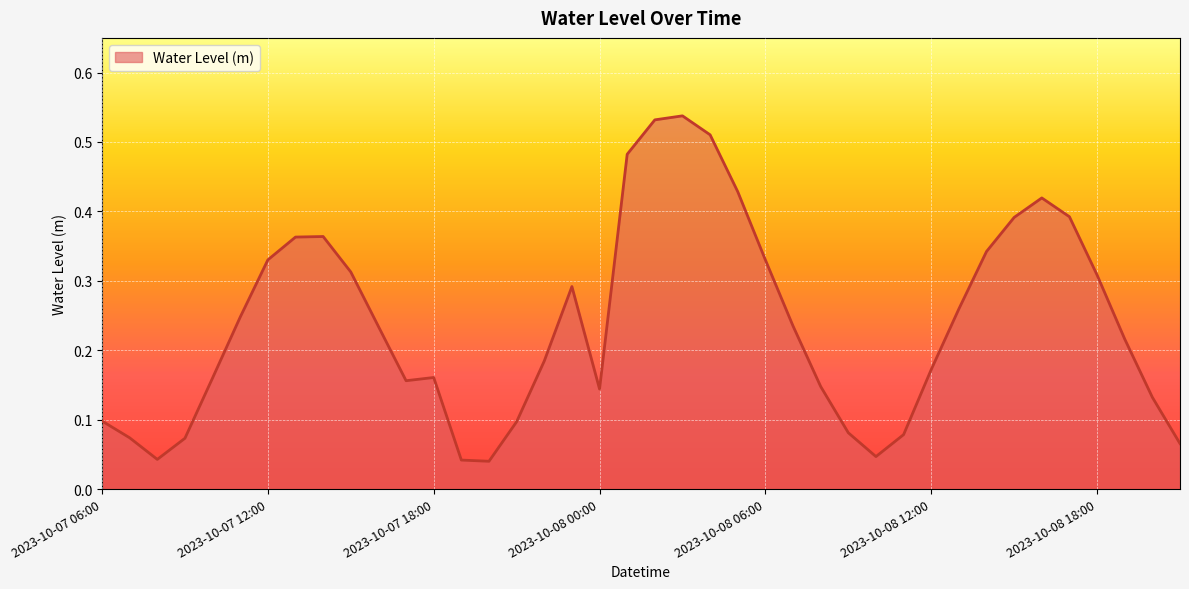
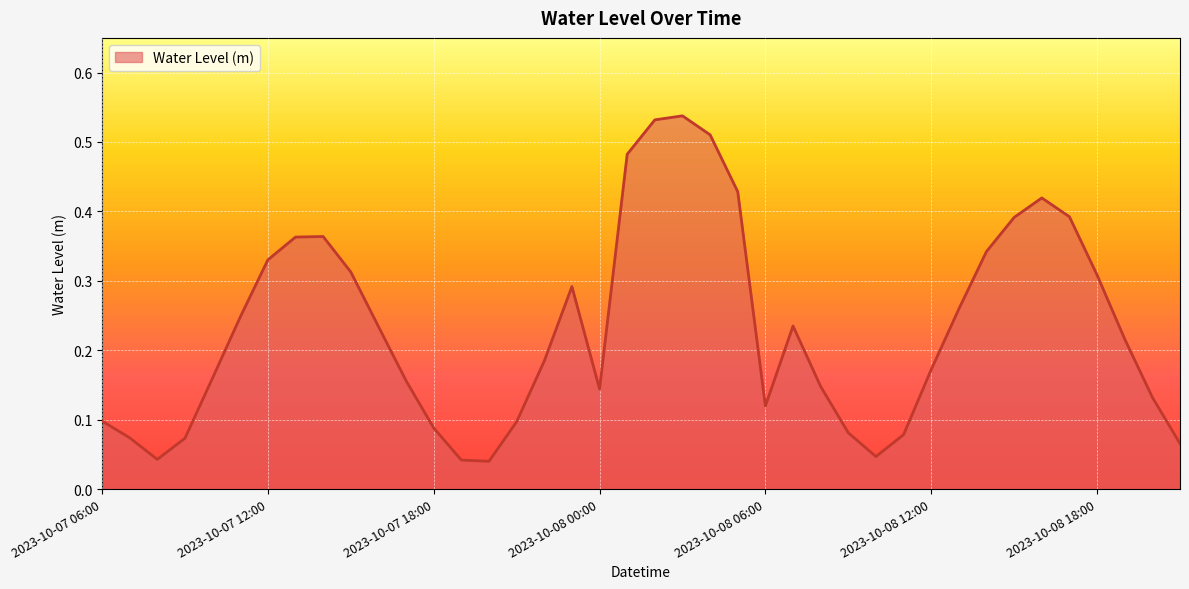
  {
    "2023-10-07 06:00": 0.10,
    "2023-10-07 12:00": 0.33,
-   "2023-10-07 18:00": 0.16,
+   "2023-10-07 18:00": 0.09,
    "2023-10-08 00:00": 0.14,
-   "2023-10-08 06:00": 0.33,
+   "2023-10-08 06:00": 0.12,
    "2023-10-08 12:00": 0.17,
    "2023-10-08 18:00": 0.31
  }
